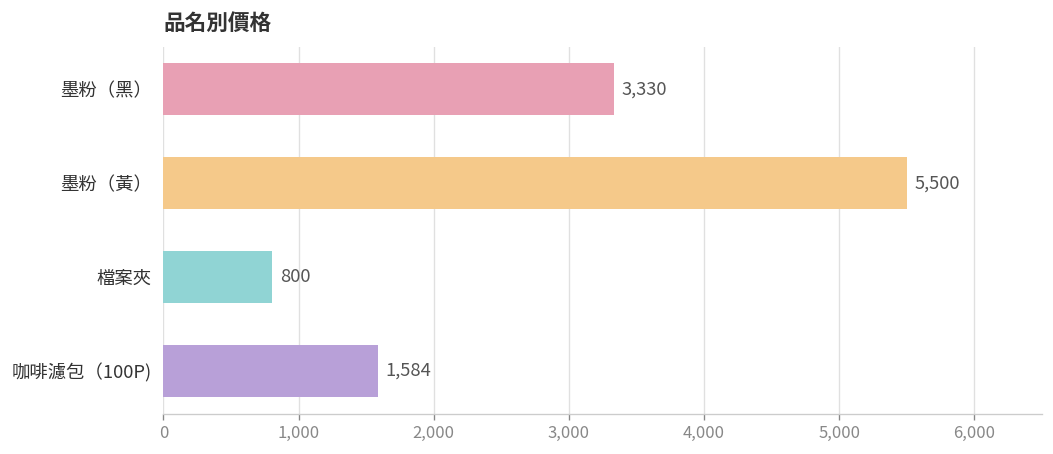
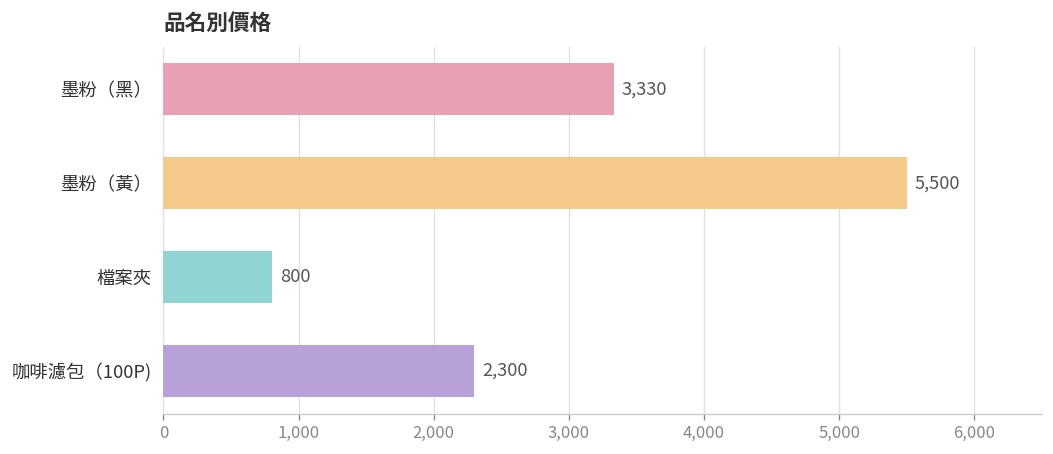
  {
    "墨粉（黑）": "3,330",
    "墨粉（黃）": "5,500",
    "檔案夾": "800",
-   "咖啡濾包（100P)": "1,584"
+   "咖啡濾包（100P)": "2,300"
  }
